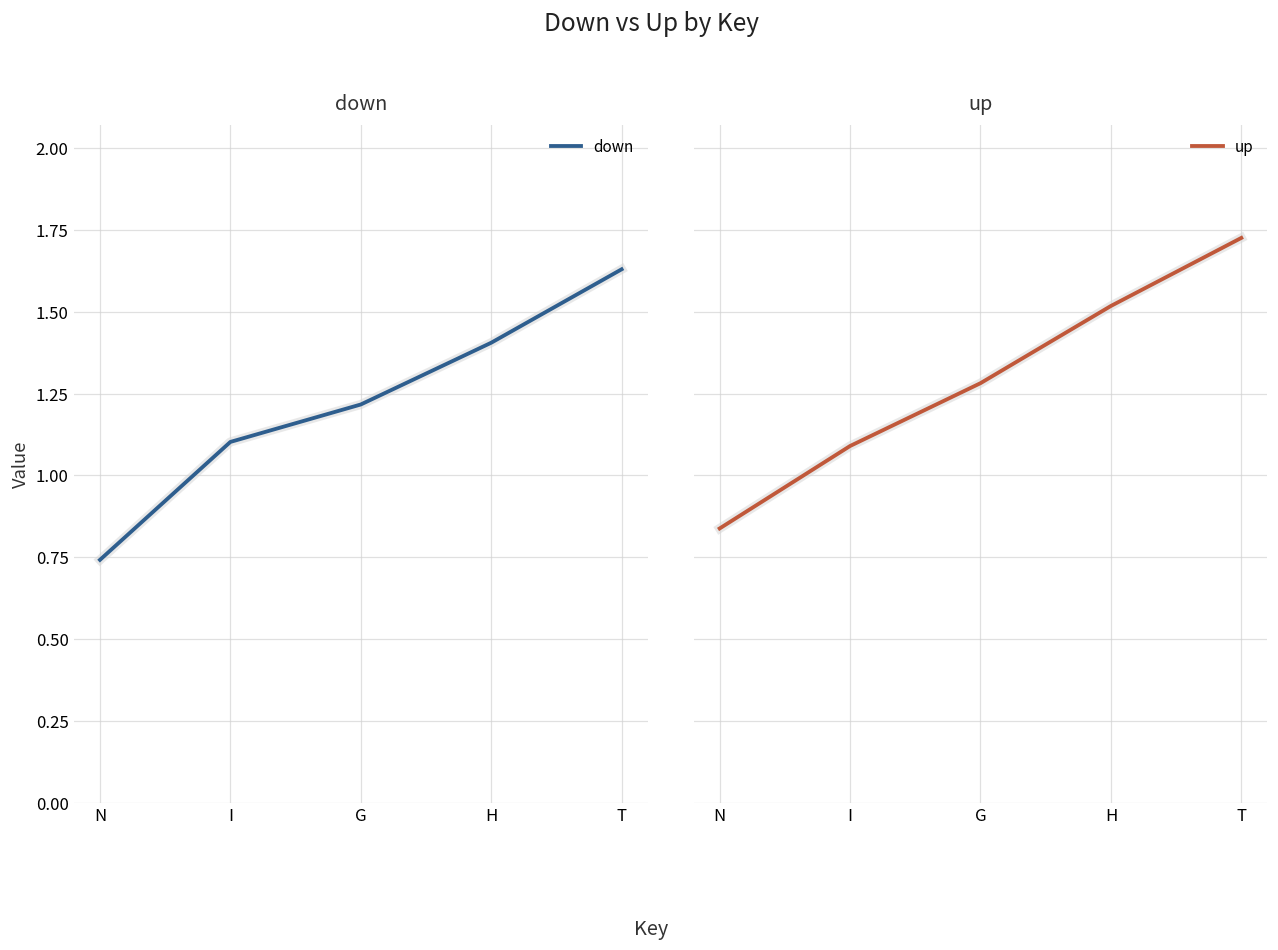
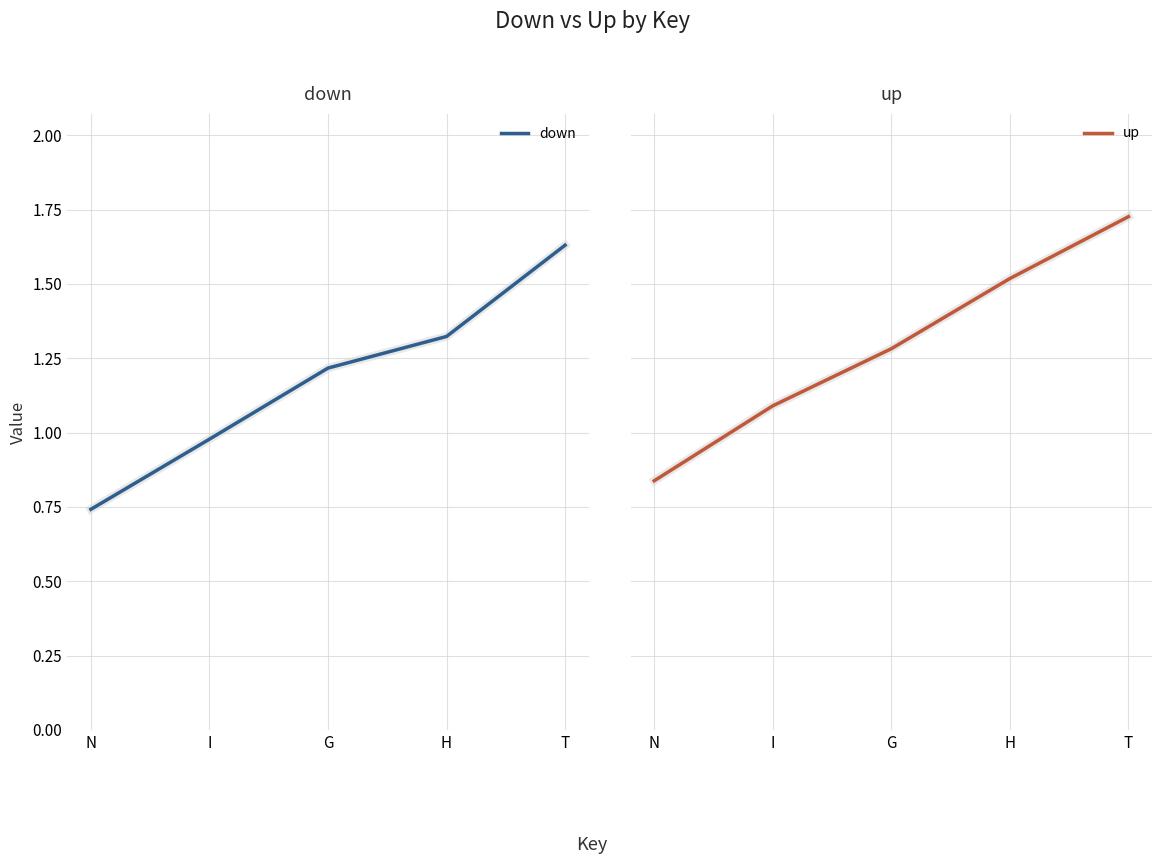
  {
    "down": {
      "N": 0.74,
-     "I": 1.10,
+     "I": 0.98,
      "G": 1.22,
-     "H": 1.41,
+     "H": 1.32,
      "T": 1.63
    }
  }
